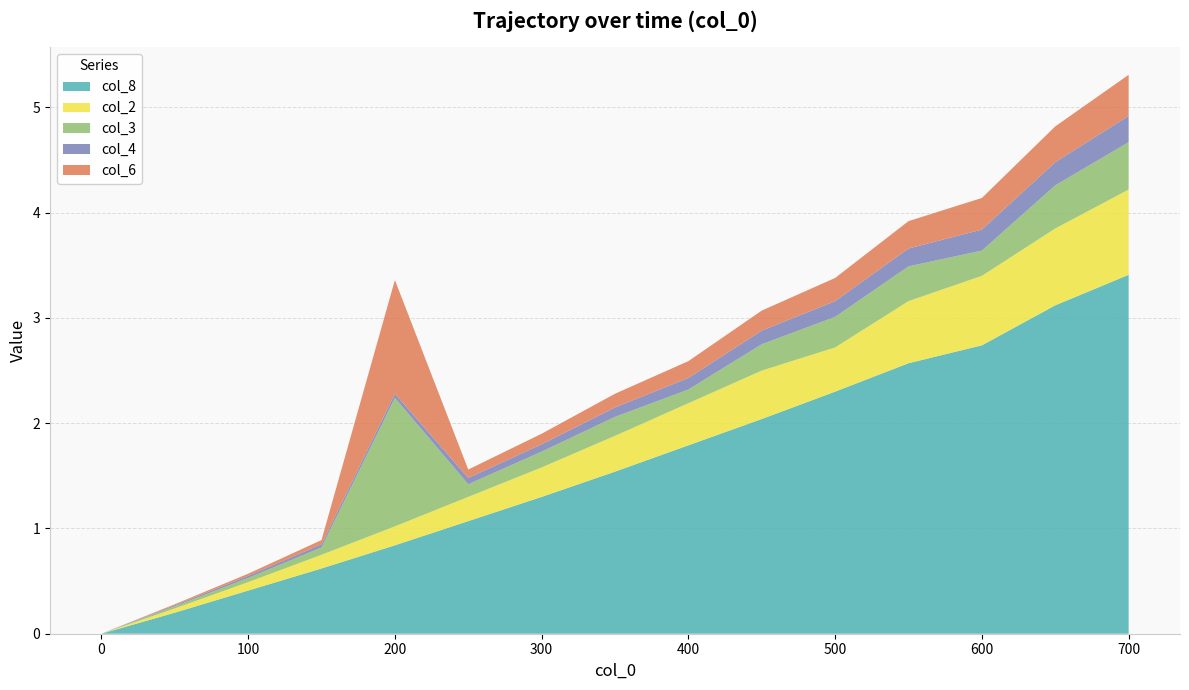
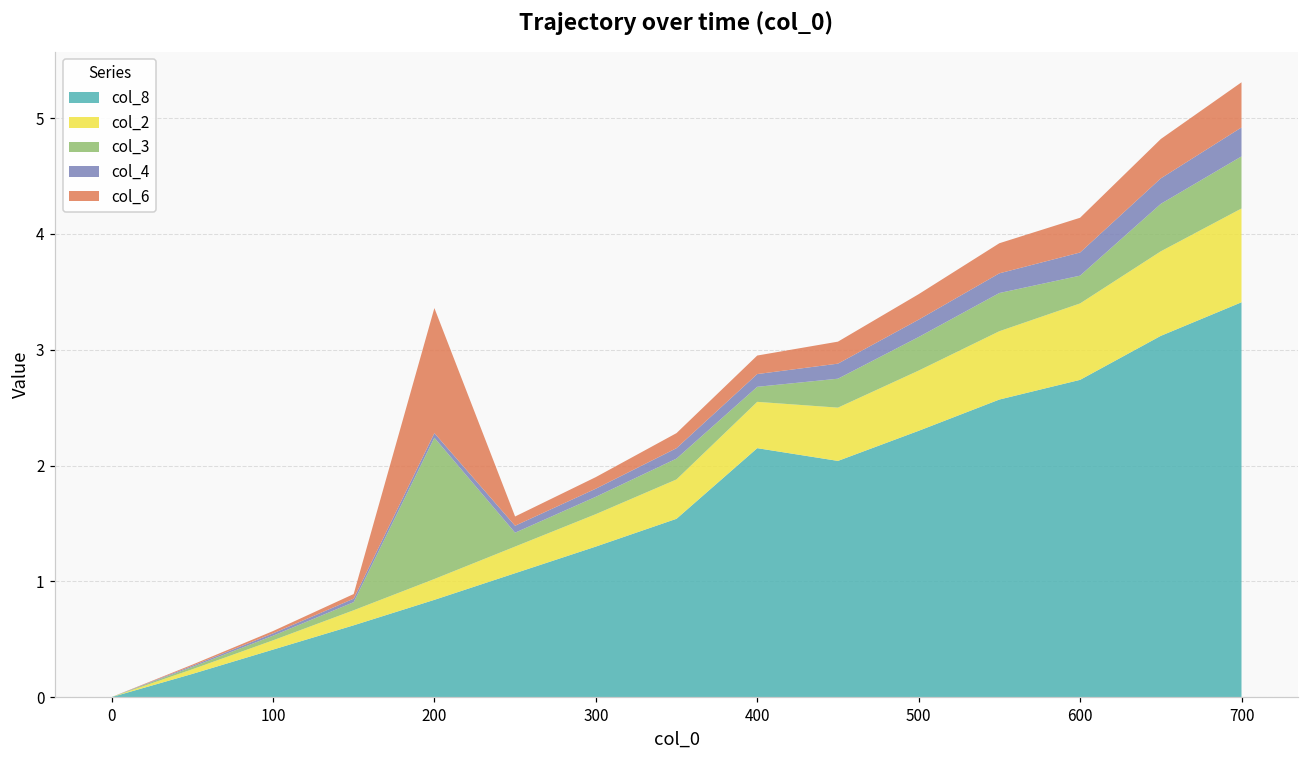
  {
    "col_8": {
      "100": 0.41,
      "200": 0.84,
      "300": 1.30,
-     "400": 1.79,
+     "400": 2.15,
      "500": 2.30,
      "600": 2.74,
      "700": 3.41
    },
    "col_2": {
      "100": 0.08,
      "200": 0.18,
      "300": 0.28,
      "400": 0.40,
-     "500": 0.42,
+     "500": 0.52,
      "600": 0.66,
      "700": 0.81
    },
    "col_3": {
      "200": 1.22,
      "300": 0.15,
      "400": 0.13,
      "500": 0.29,
      "600": 0.24,
      "700": 0.45
    },
    "col_4": {
      "200": 0.04,
      "300": 0.07,
      "400": 0.11,
      "500": 0.15,
      "600": 0.20,
      "700": 0.25
    },
    "col_6": {
      "200": 1.08,
      "300": 0.10,
      "400": 0.16,
      "500": 0.22,
      "600": 0.30,
      "700": 0.39
    }
  }
